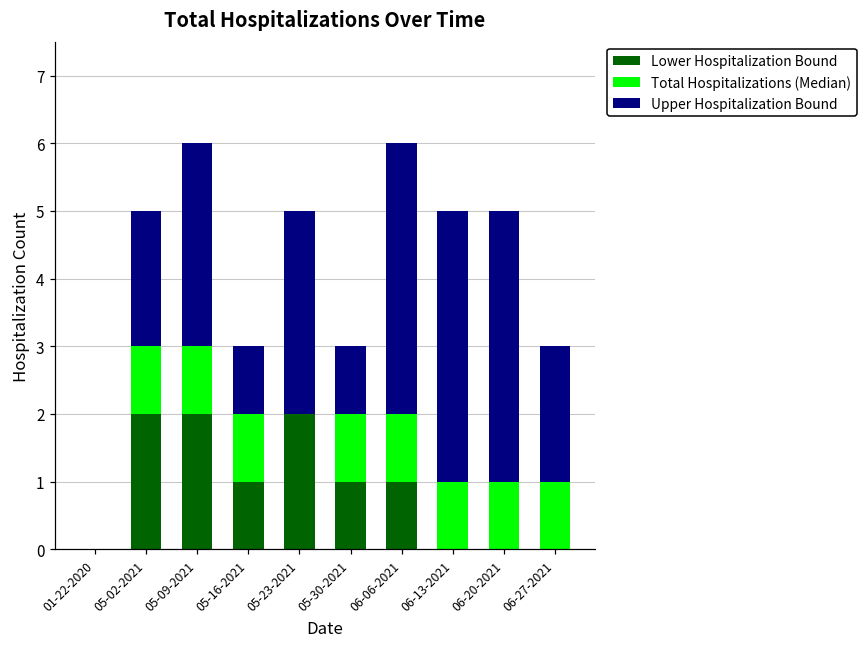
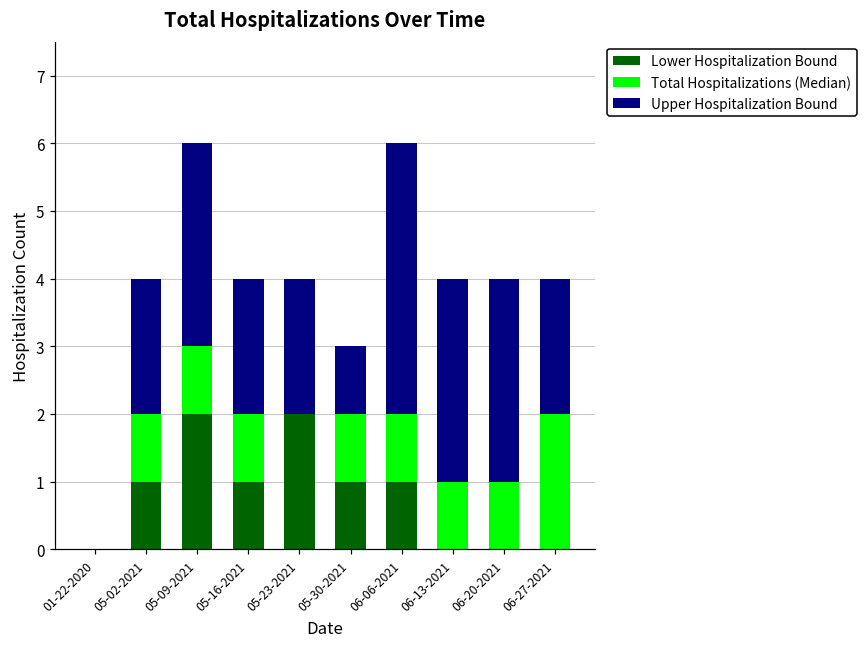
  {
    "Lower Hospitalization Bound": {
      "01-22-2020": 0,
-     "05-02-2021": 2,
+     "05-02-2021": 1,
      "05-09-2021": 2,
      "05-16-2021": 1,
      "05-23-2021": 2,
      "05-30-2021": 1,
      "06-06-2021": 1,
      "06-13-2021": 0,
      "06-20-2021": 0,
      "06-27-2021": 0
    },
    "Total Hospitalizations (Median)": {
-     "06-27-2021": 1
+     "06-27-2021": 2
    },
    "Upper Hospitalization Bound": {
-     "05-16-2021": 1,
-     "05-23-2021": 3,
-     "06-13-2021": 4,
-     "06-20-2021": 4
+     "05-16-2021": 2,
+     "05-23-2021": 2,
+     "06-13-2021": 3,
+     "06-20-2021": 3
    }
  }
